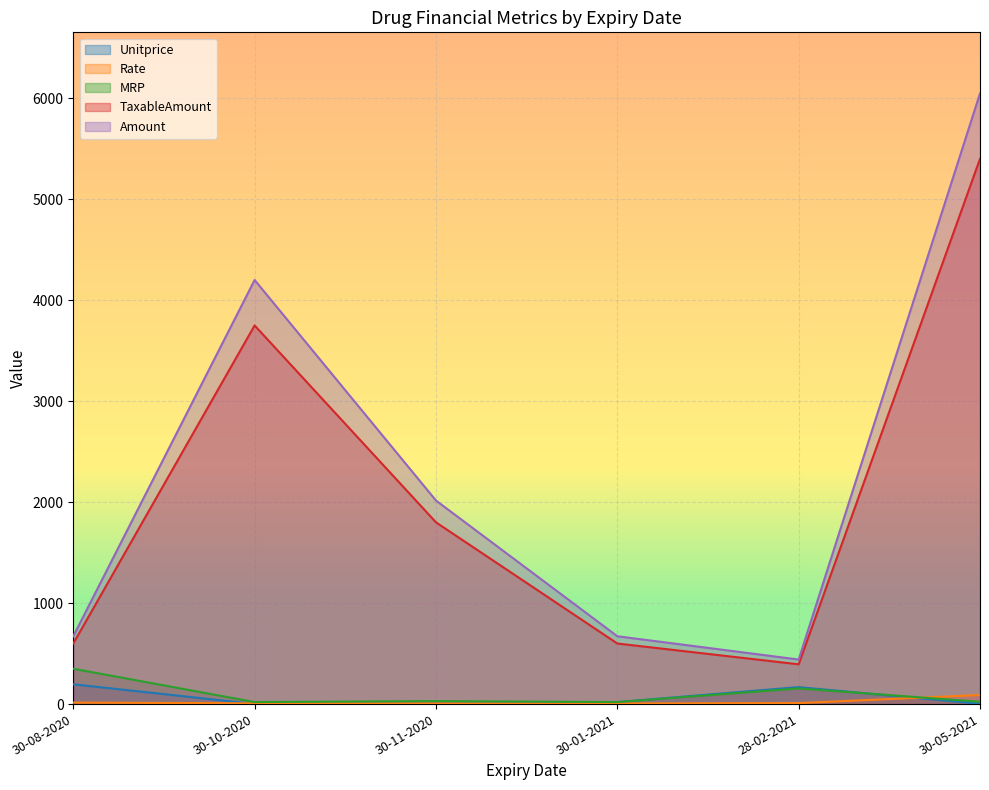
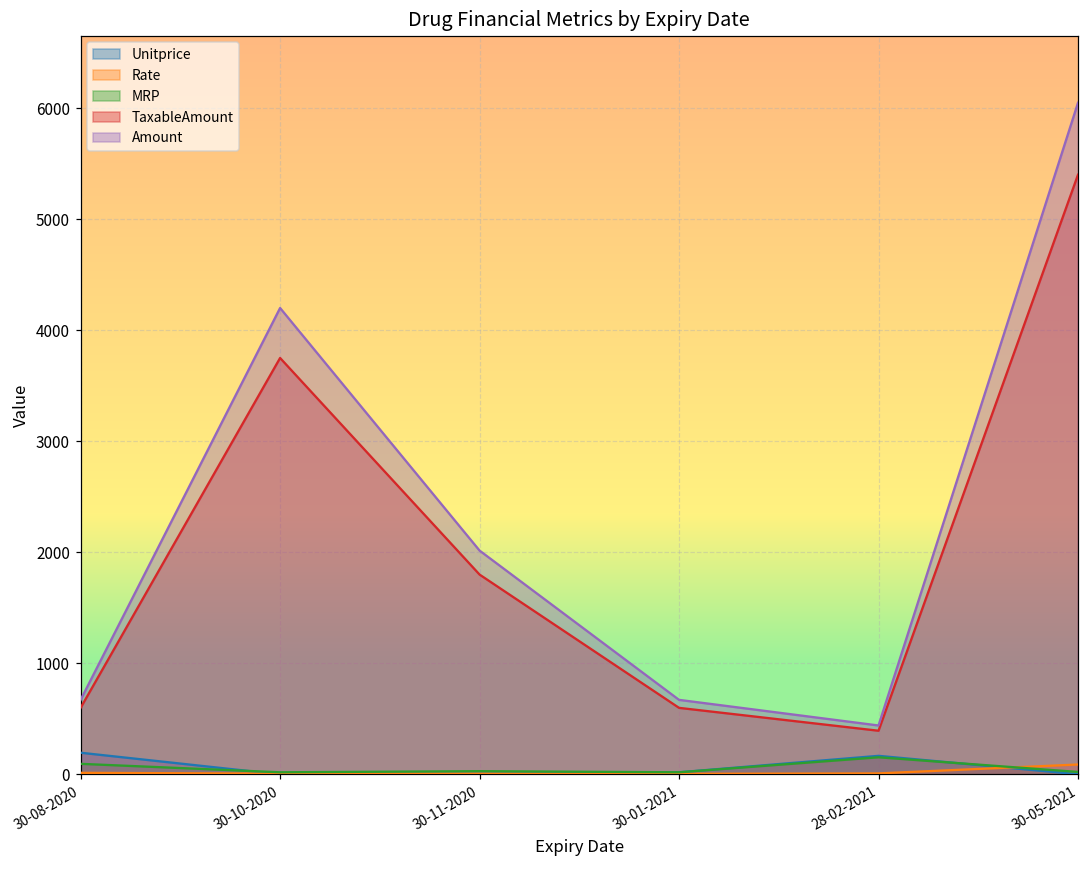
  {
    "Unitprice": {
      "30-08-2020": 200
    },
    "MRP": {
-     "30-08-2020": 350
+     "30-08-2020": 100
    },
    "Amount": {
      "30-08-2020": 670,
      "30-10-2020": 4200,
      "30-11-2020": 2020,
      "30-01-2021": 670,
      "28-02-2021": 440,
      "30-05-2021": 6050
    }
  }
